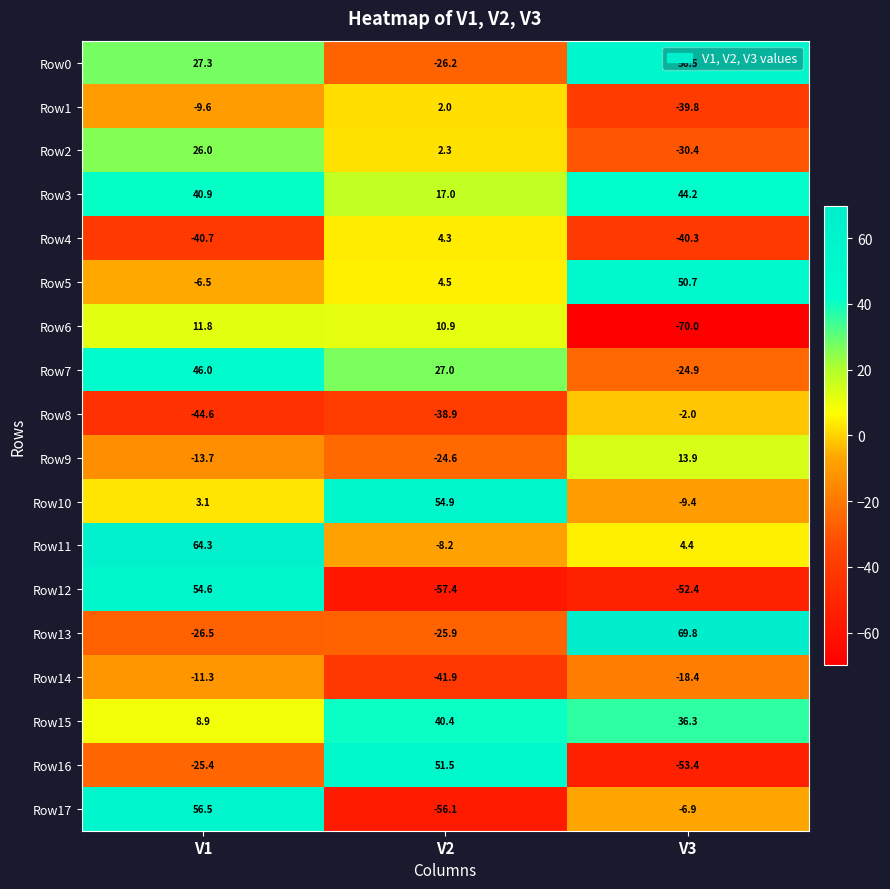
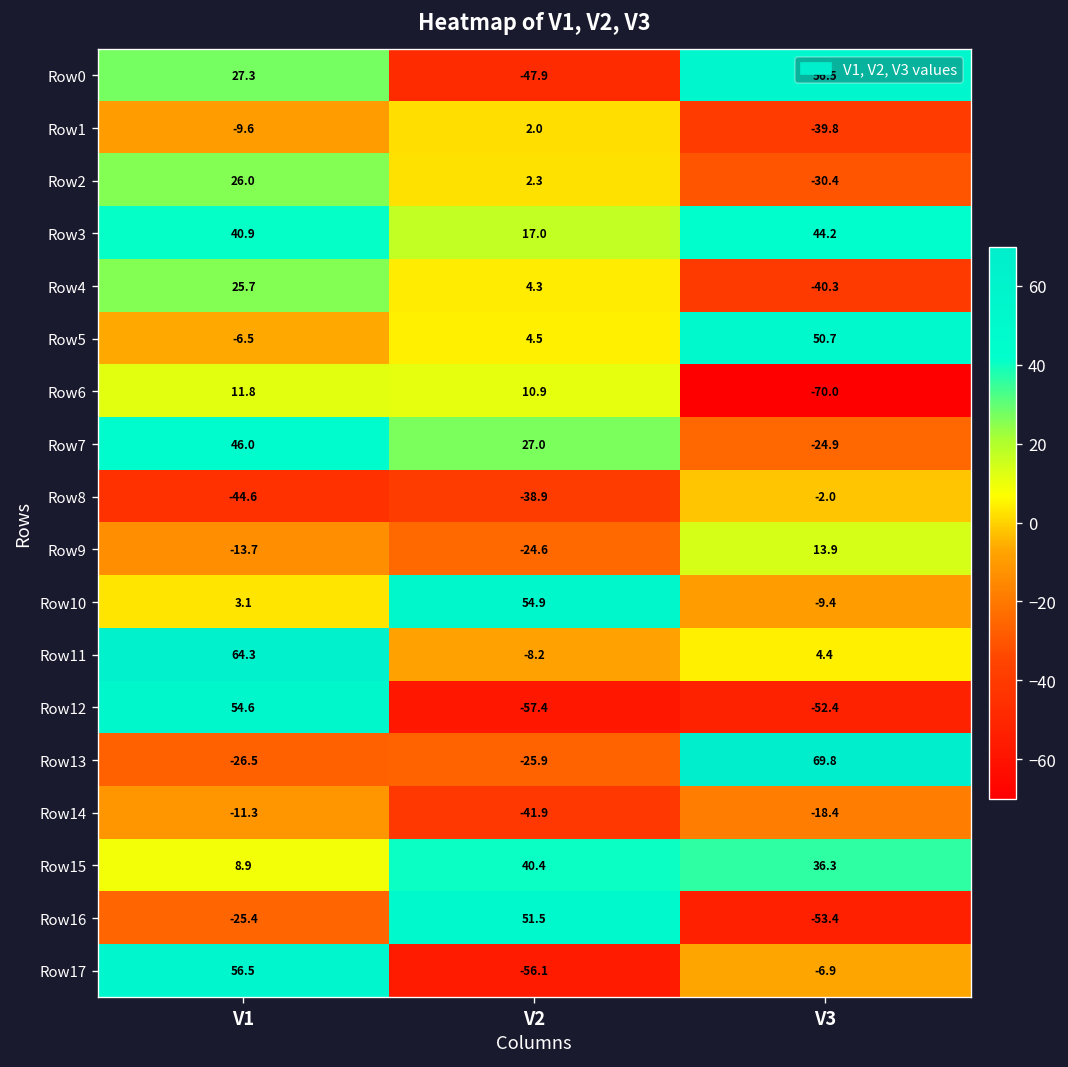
  {
    "Row0": {
      "V1": 27.3,
-     "V2": -26.2
+     "V2": -47.9
    },
    "Row1": {
      "V1": -9.6,
      "V2": 2.0,
      "V3": -39.8
    },
    "Row2": {
      "V1": 26.0,
      "V2": 2.3,
      "V3": -30.4
    },
    "Row3": {
      "V1": 40.9,
      "V2": 17.0,
      "V3": 44.2
    },
    "Row4": {
-     "V1": -40.7,
+     "V1": 25.7,
      "V2": 4.3,
      "V3": -40.3
    },
    "Row5": {
      "V1": -6.5,
      "V2": 4.5,
      "V3": 50.7
    },
    "Row6": {
      "V1": 11.8,
      "V2": 10.9,
      "V3": -70.0
    },
    "Row7": {
      "V1": 46.0,
      "V2": 27.0,
      "V3": -24.9
    },
    "Row8": {
      "V1": -44.6,
      "V2": -38.9,
      "V3": -2.0
    },
    "Row9": {
      "V1": -13.7,
      "V2": -24.6,
      "V3": 13.9
    },
    "Row10": {
      "V1": 3.1,
      "V2": 54.9,
      "V3": -9.4
    },
    "Row11": {
      "V1": 64.3,
      "V2": -8.2,
      "V3": 4.4
    },
    "Row12": {
      "V1": 54.6,
      "V2": -57.4,
      "V3": -52.4
    },
    "Row13": {
      "V1": -26.5,
      "V2": -25.9,
      "V3": 69.8
    },
    "Row14": {
      "V1": -11.3,
      "V2": -41.9,
      "V3": -18.4
    },
    "Row15": {
      "V1": 8.9,
      "V2": 40.4,
      "V3": 36.3
    },
    "Row16": {
      "V1": -25.4,
      "V2": 51.5,
      "V3": -53.4
    },
    "Row17": {
      "V1": 56.5,
      "V2": -56.1,
      "V3": -6.9
    }
  }
